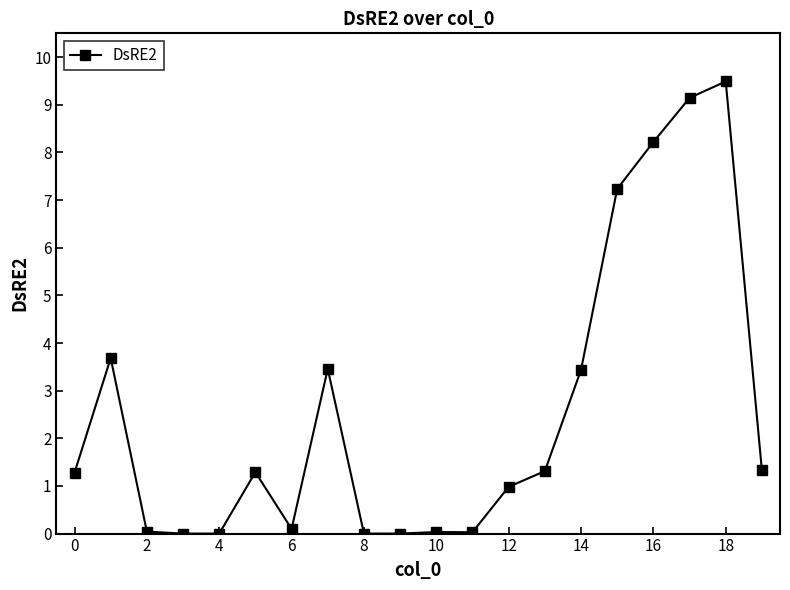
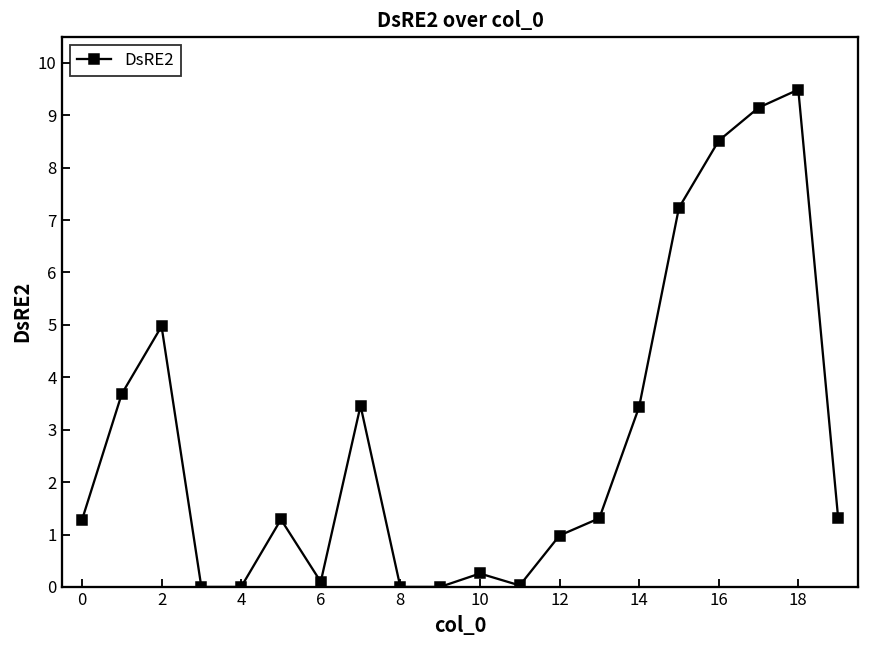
  {
    "0": 1.3,
-   "2": 0.0,
+   "2": 5.0,
    "4": 0.0,
    "6": 0.1,
    "8": 0.0,
-   "10": 0.0,
+   "10": 0.3,
    "12": 1.0,
    "14": 3.4,
-   "16": 8.2,
+   "16": 8.5,
    "18": 9.5
  }
